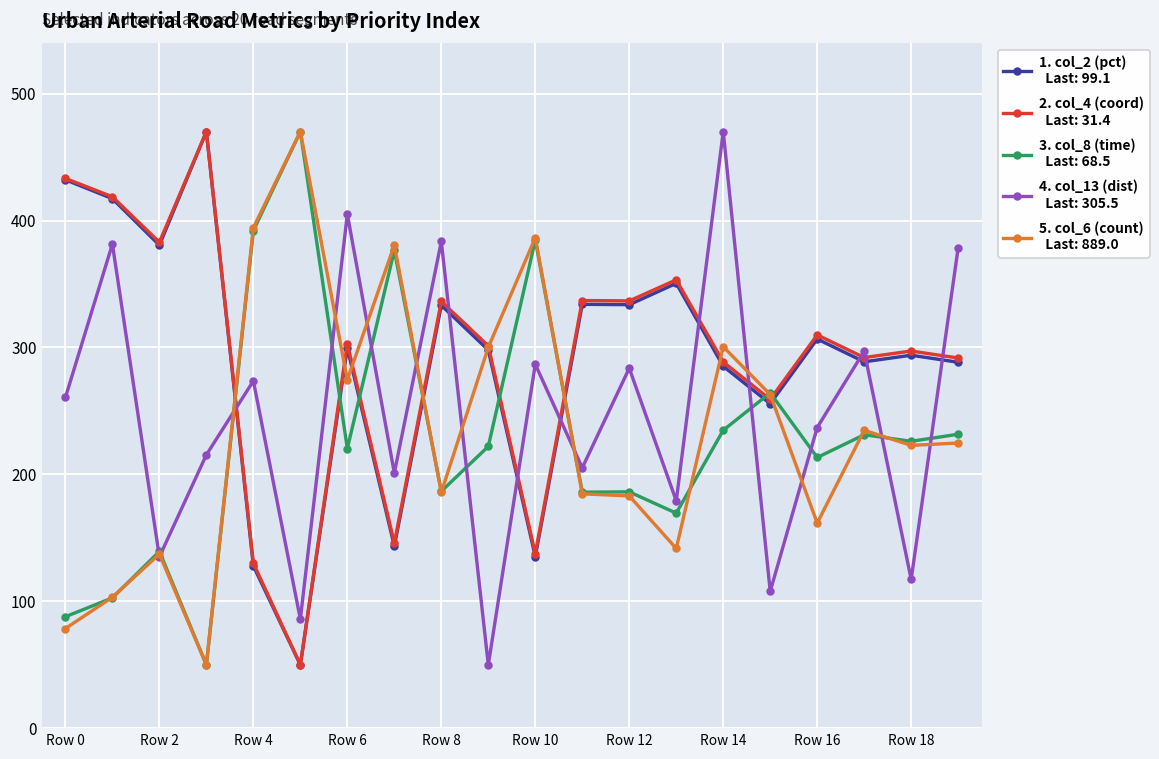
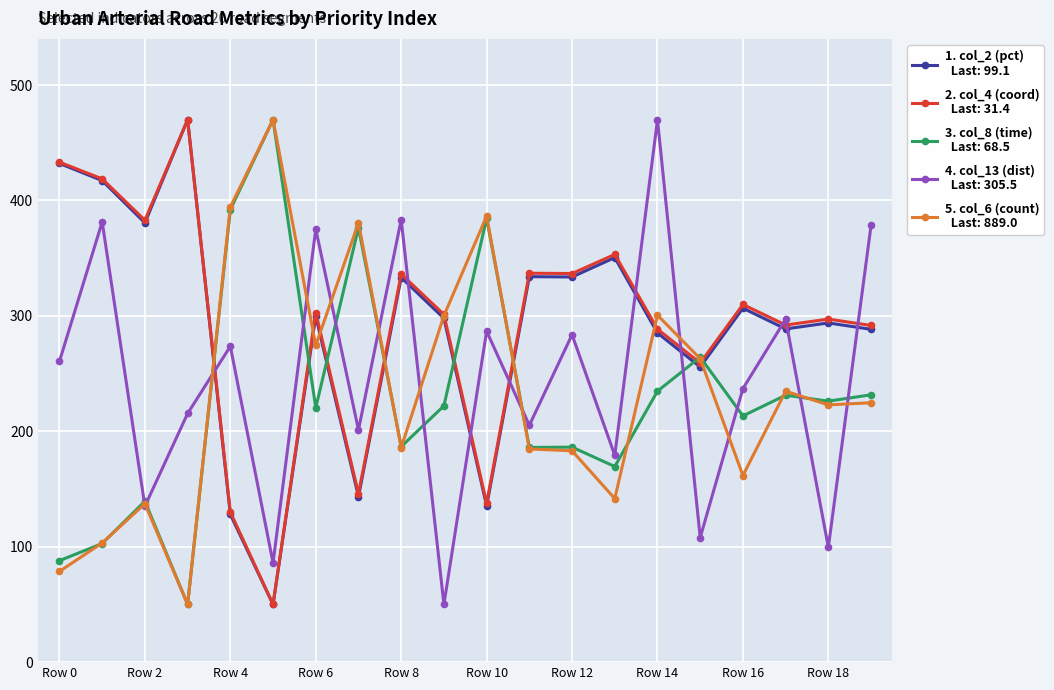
  {
    "1. col_2 (pct) Last: 99.1": {
      "Row 2": 381,
      "Row 6": 300,
      "Row 8": 333,
      "Row 12": 334,
      "Row 14": 285,
      "Row 16": 307,
      "Row 18": 294
    },
    "2. col_4 (coord) Last: 31.4": {
      "Row 2": 383,
      "Row 6": 303,
      "Row 8": 336,
      "Row 12": 337,
      "Row 14": 289,
      "Row 16": 310,
      "Row 18": 297
    },
    "3. col_8 (time) Last: 68.5": {
      "Row 0": 88,
      "Row 4": 392,
      "Row 6": 220,
      "Row 12": 186,
      "Row 14": 235,
      "Row 16": 213,
      "Row 18": 226
    },
    "4. col_13 (dist) Last: 305.5": {
      "Row 0": 261,
      "Row 4": 274,
-     "Row 6": 405,
+     "Row 6": 375,
      "Row 8": 384,
      "Row 10": 287,
      "Row 12": 284,
      "Row 14": 470,
      "Row 16": 237,
-     "Row 18": 117
+     "Row 18": 99
    },
    "5. col_6 (count) Last: 889.0": {
      "Row 0": 79,
      "Row 4": 394,
      "Row 6": 275,
      "Row 12": 183,
      "Row 14": 301,
      "Row 16": 162,
      "Row 18": 223
    }
  }
